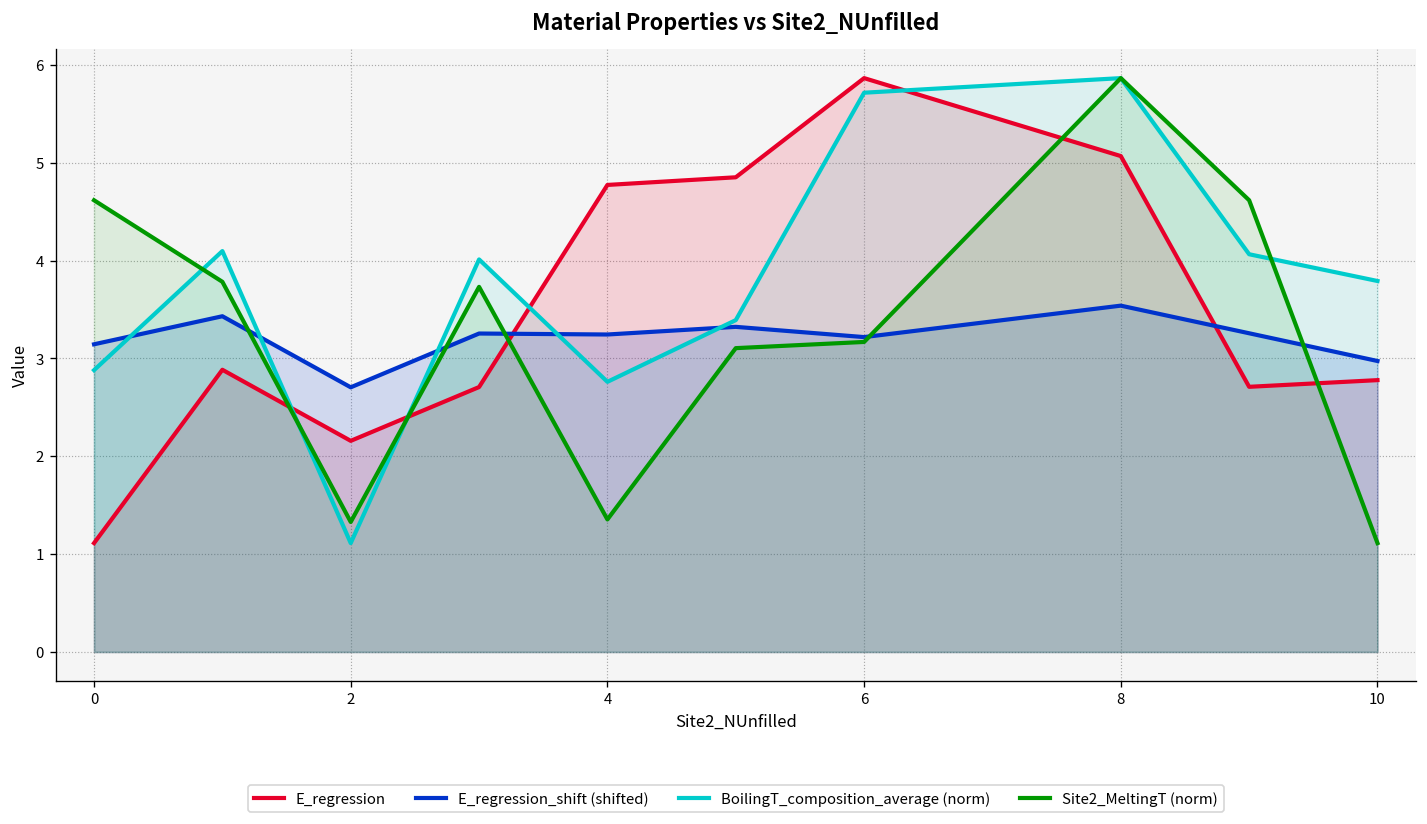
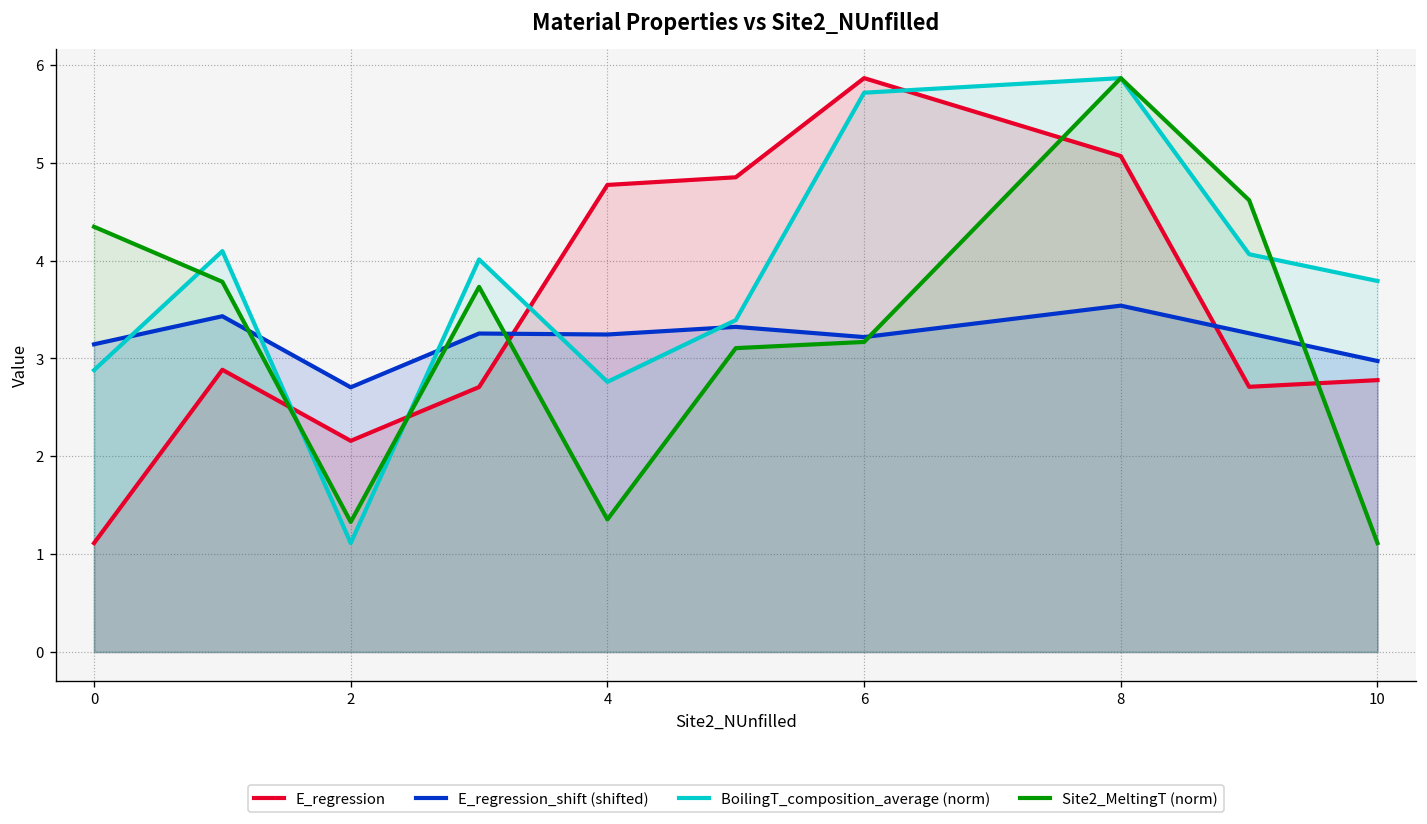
  {
    "E_regression": {
      "0": 1.1,
      "2": 2.2,
      "4": 4.8,
      "6": 5.9,
      "8": 5.1,
      "10": 2.8
    },
    "E_regression_shift (shifted)": {
      "0": 3.1,
      "2": 2.7,
      "4": 3.2,
      "6": 3.2,
      "8": 3.5,
      "10": 3.0
    },
    "BoilingT_composition_average (norm)": {
      "0": 2.9,
      "2": 1.1,
      "4": 2.8,
      "6": 5.7,
      "10": 3.8
    },
    "Site2_MeltingT (norm)": {
-     "0": 4.6,
+     "0": 4.3,
      "2": 1.3,
      "4": 1.4,
      "6": 3.2,
      "10": 1.1
    }
  }
